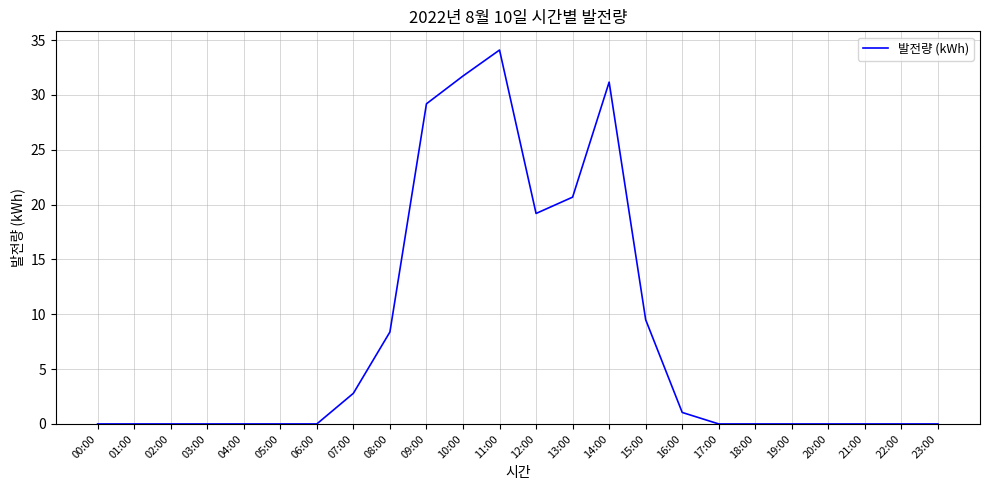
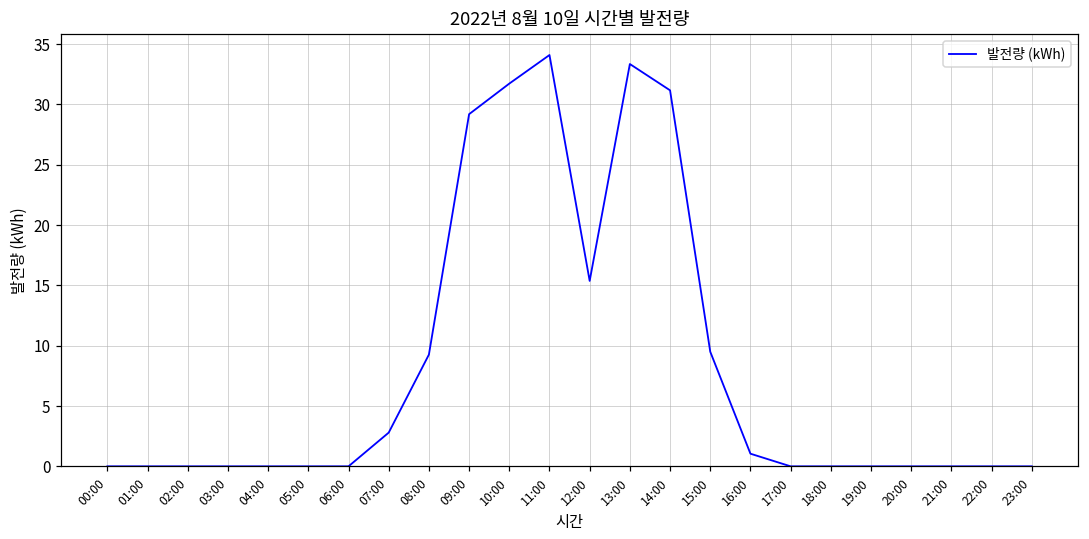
  {
    "00:00": 0.0,
    "01:00": 0.0,
    "02:00": 0.0,
    "03:00": 0.0,
    "04:00": 0.0,
    "05:00": 0.0,
    "06:00": 0.0,
    "07:00": 2.8,
-   "08:00": 8.4,
+   "08:00": 9.3,
    "09:00": 29.2,
    "10:00": 31.7,
    "11:00": 34.1,
-   "12:00": 19.2,
-   "13:00": 20.7,
+   "12:00": 15.4,
+   "13:00": 33.3,
    "14:00": 31.2,
    "15:00": 9.5,
    "16:00": 1.0,
    "17:00": 0.0,
    "18:00": 0.0,
    "19:00": 0.0,
    "20:00": 0.0,
    "21:00": 0.0,
    "22:00": 0.0,
    "23:00": 0.0
  }
